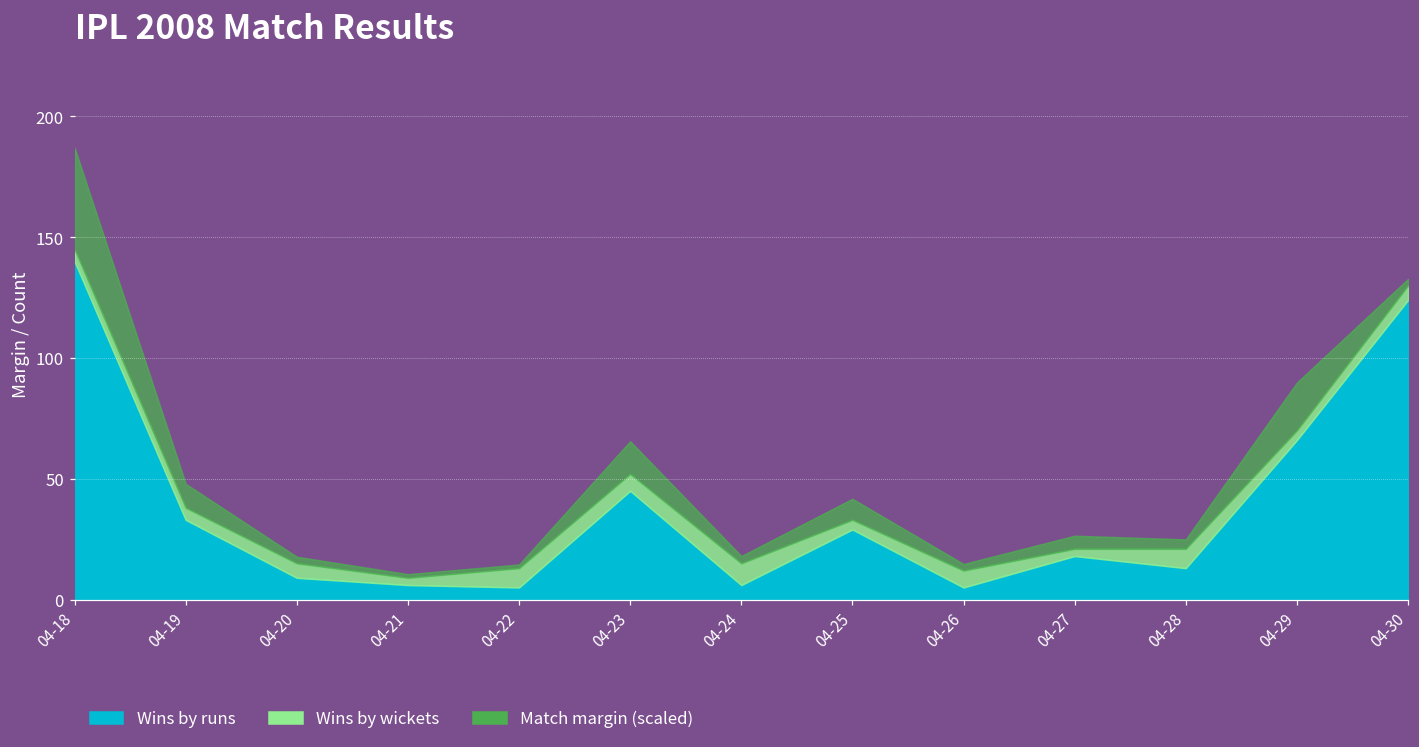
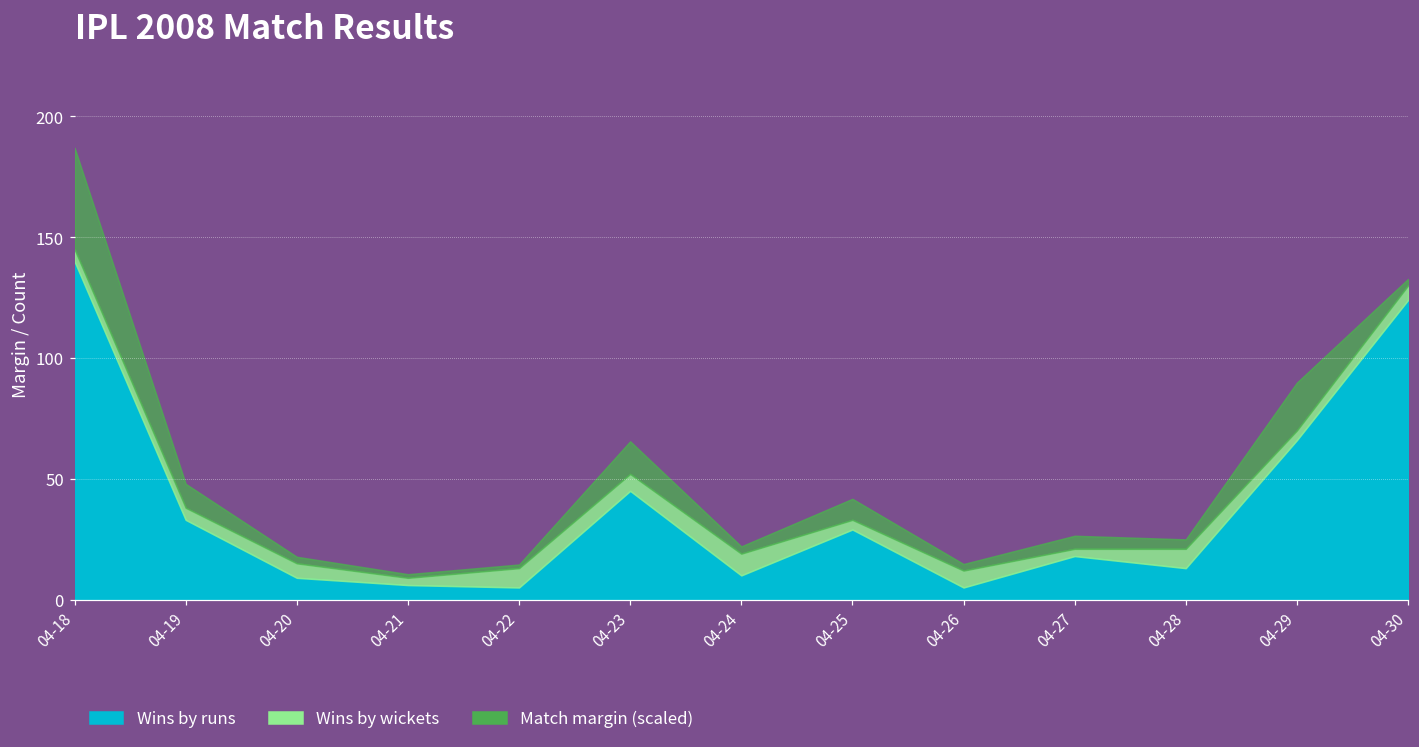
  {
    "Wins by runs": {
      "04-18": 140,
      "04-19": 33,
      "04-20": 9,
      "04-21": 6,
      "04-22": 5,
      "04-23": 45,
-     "04-24": 6,
+     "04-24": 10,
      "04-25": 29,
      "04-26": 5,
      "04-27": 18,
      "04-28": 13,
      "04-29": 66,
      "04-30": 124
    },
    "Wins by wickets": {
      "04-18": 5,
      "04-19": 5,
      "04-20": 6,
      "04-21": 3,
      "04-22": 8,
      "04-23": 7,
      "04-24": 9,
      "04-25": 4,
      "04-26": 7,
      "04-27": 3,
      "04-28": 8,
      "04-29": 4,
      "04-30": 6
    },
    "Match margin (scaled)": {
      "04-18": 42,
      "04-19": 10,
      "04-20": 3,
      "04-21": 2,
      "04-22": 2,
      "04-23": 14,
      "04-24": 3,
      "04-25": 9,
      "04-26": 3,
      "04-27": 5,
      "04-28": 4,
      "04-29": 20,
      "04-30": 3
    }
  }
